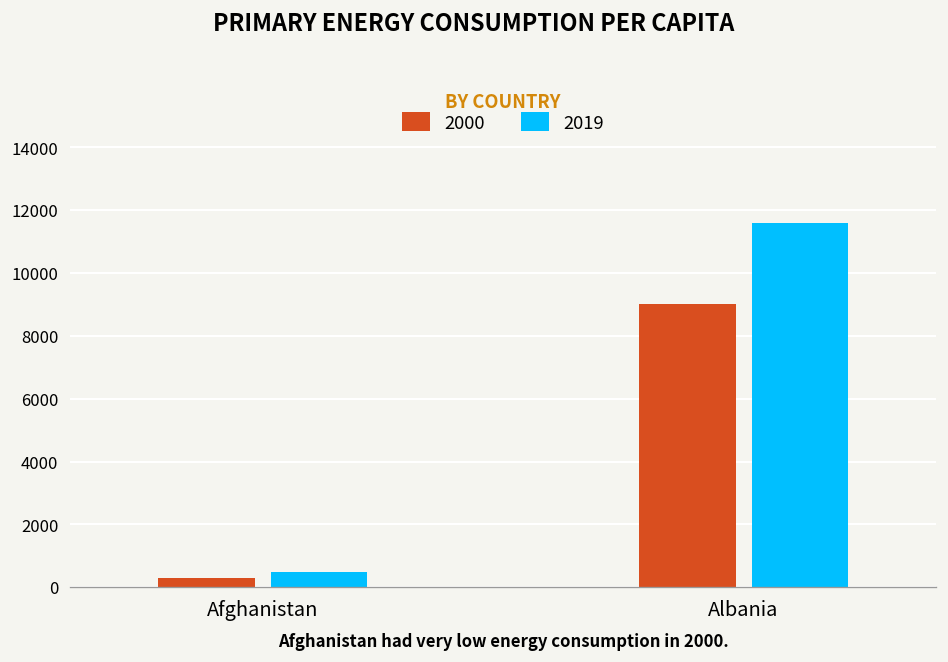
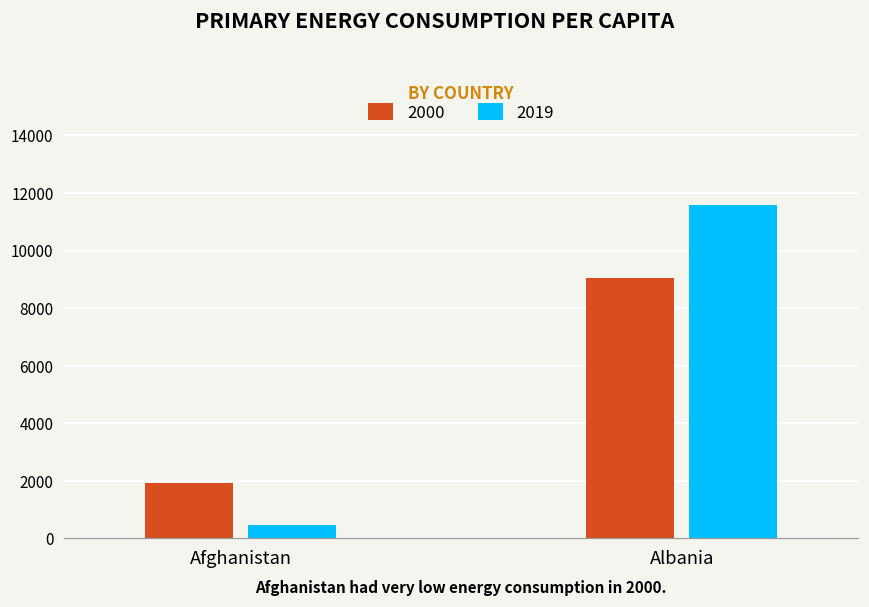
  {
    "2000": {
-     "Afghanistan": 300,
+     "Afghanistan": 1900,
      "Albania": 9000
    },
    "2019": {
      "Afghanistan": 500,
      "Albania": 11600
    }
  }
